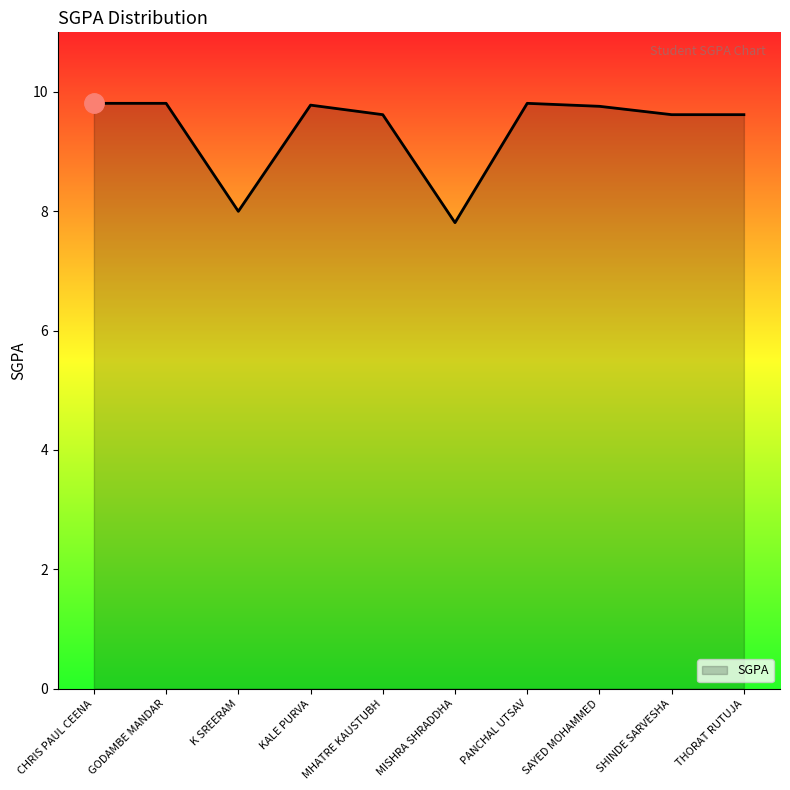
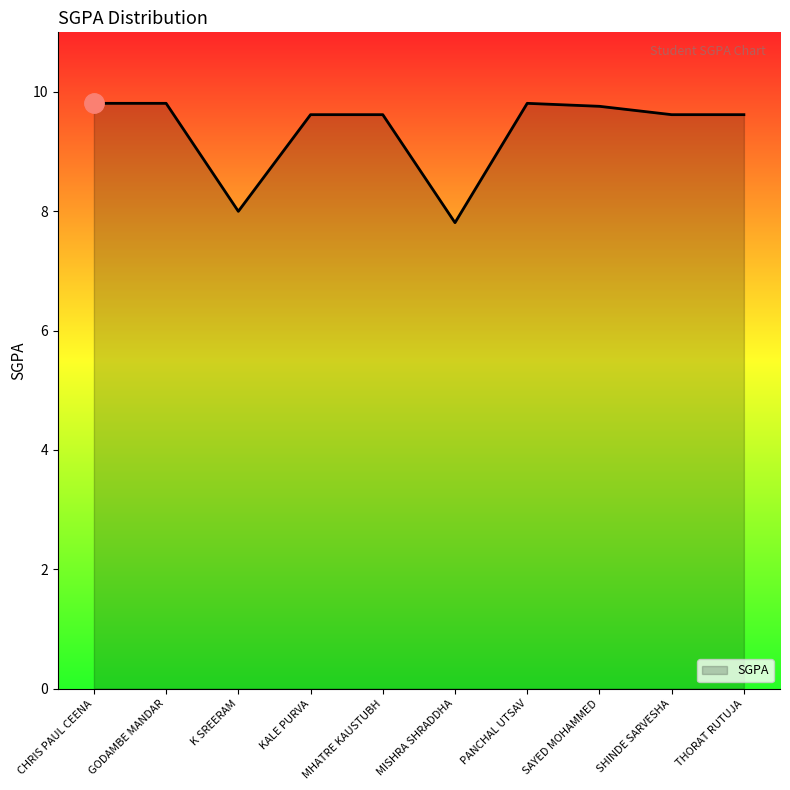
  {
    "SGPA": {
      "GODAMBE MANDAR": 9.8,
      "K SREERAM": 8.0,
-     "KALE PURVA": 9.8,
+     "KALE PURVA": 9.6,
      "MHATRE KAUSTUBH": 9.6,
      "MISHRA SHRADDHA": 7.8,
      "PANCHAL UTSAV": 9.8,
      "SAYED MOHAMMED": 9.8,
      "SHINDE SARVESHA": 9.6,
      "THORAT RUTUJA": 9.6
    }
  }
